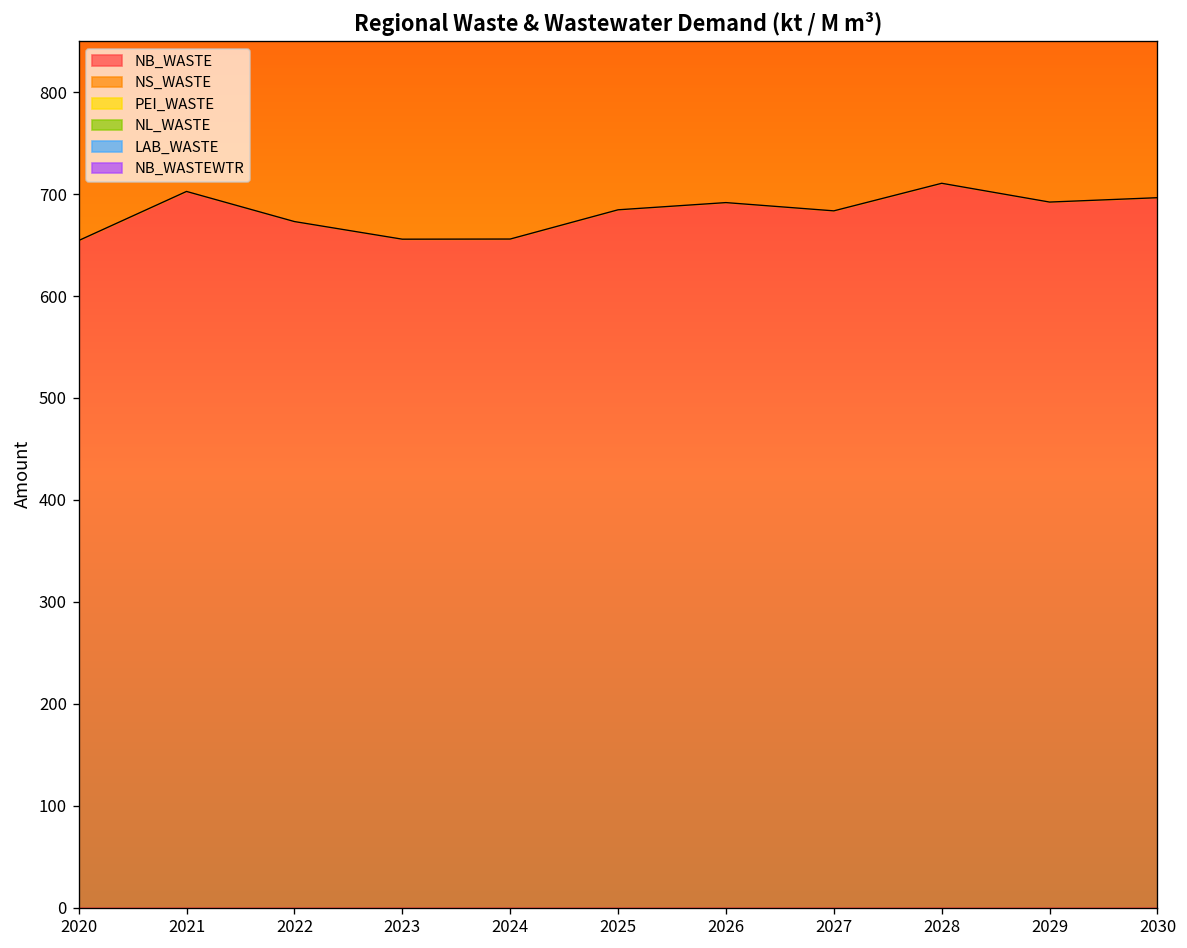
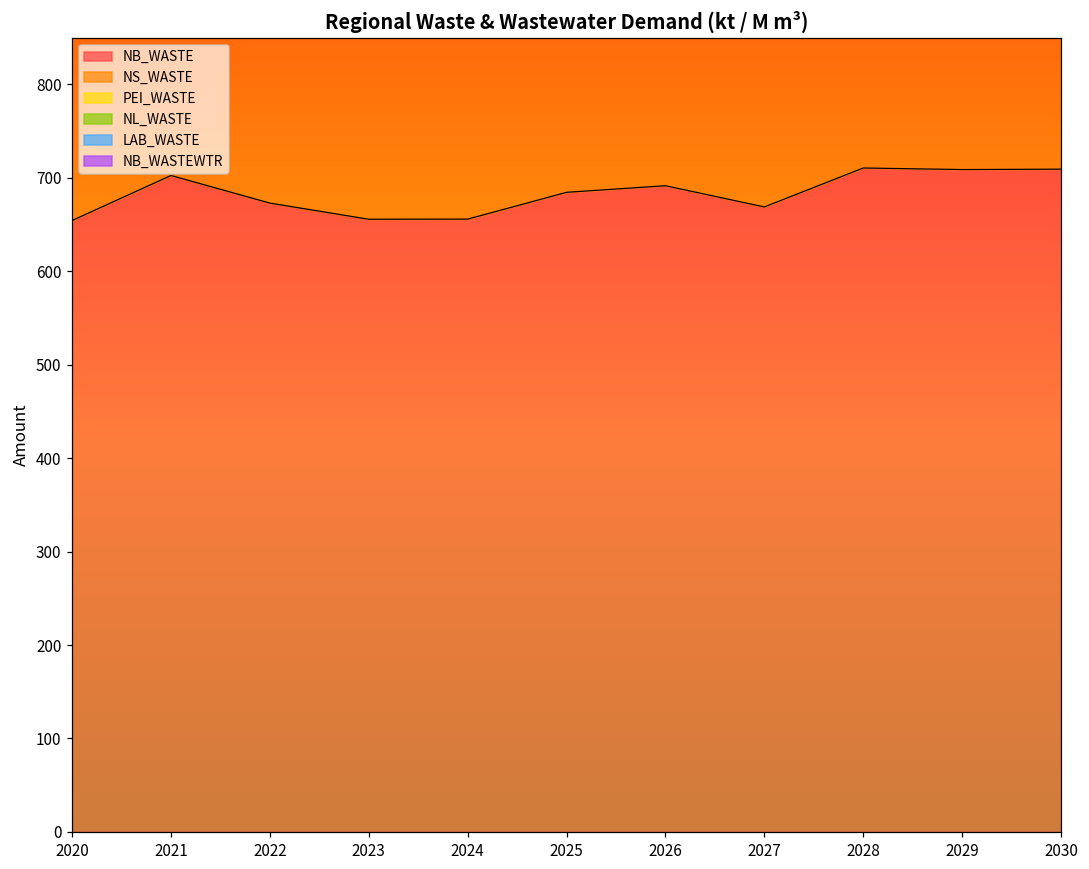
  {
    "NB_WASTE": {
      "2020": 650,
      "2022": 670,
      "2023": 660,
      "2024": 660,
      "2025": 680,
      "2026": 690,
-     "2027": 680,
+     "2027": 670,
      "2028": 710,
-     "2029": 690,
-     "2030": 700
+     "2029": 710,
+     "2030": 710
    }
  }
